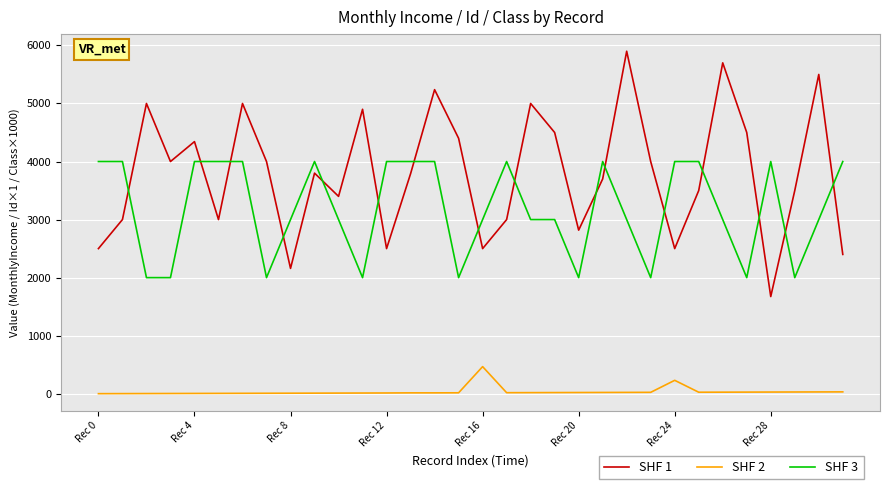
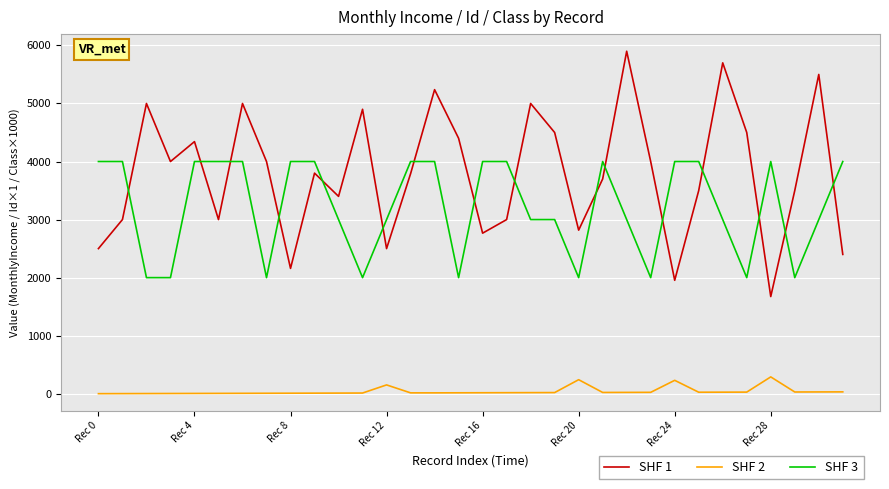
  {
    "SHF 1": {
      "Rec 0": 2500,
      "Rec 4": 4300,
      "Rec 8": 2200,
      "Rec 12": 2500,
-     "Rec 16": 2500,
+     "Rec 16": 2800,
      "Rec 20": 2800,
-     "Rec 24": 2500,
+     "Rec 24": 2000,
      "Rec 28": 1700
    },
    "SHF 2": {
      "Rec 0": 0,
      "Rec 4": 0,
      "Rec 8": 0,
-     "Rec 12": 0,
-     "Rec 16": 500,
-     "Rec 20": 0,
+     "Rec 12": 200,
+     "Rec 16": 0,
+     "Rec 20": 200,
      "Rec 24": 200,
-     "Rec 28": 0
+     "Rec 28": 300
    },
    "SHF 3": {
      "Rec 0": 4000,
      "Rec 4": 4000,
-     "Rec 8": 3000,
-     "Rec 12": 4000,
-     "Rec 16": 3000,
+     "Rec 8": 4000,
+     "Rec 12": 3000,
+     "Rec 16": 4000,
      "Rec 20": 2000,
      "Rec 24": 4000,
      "Rec 28": 4000
    }
  }
